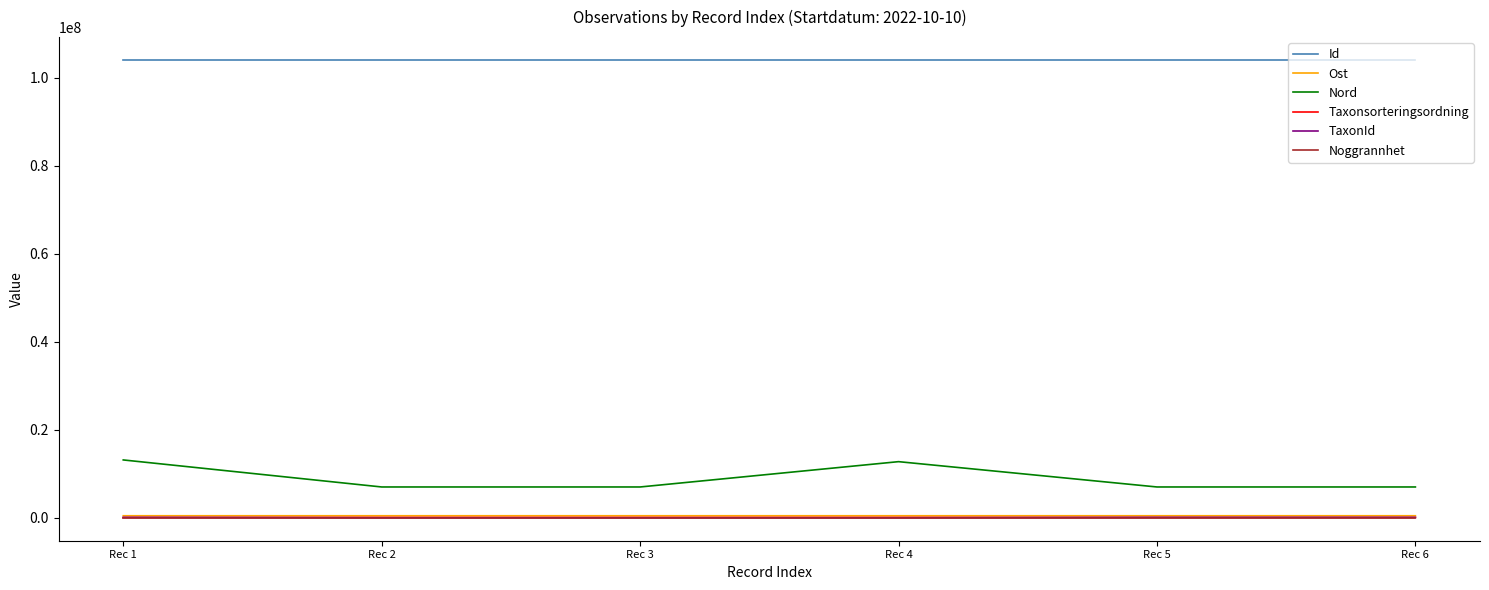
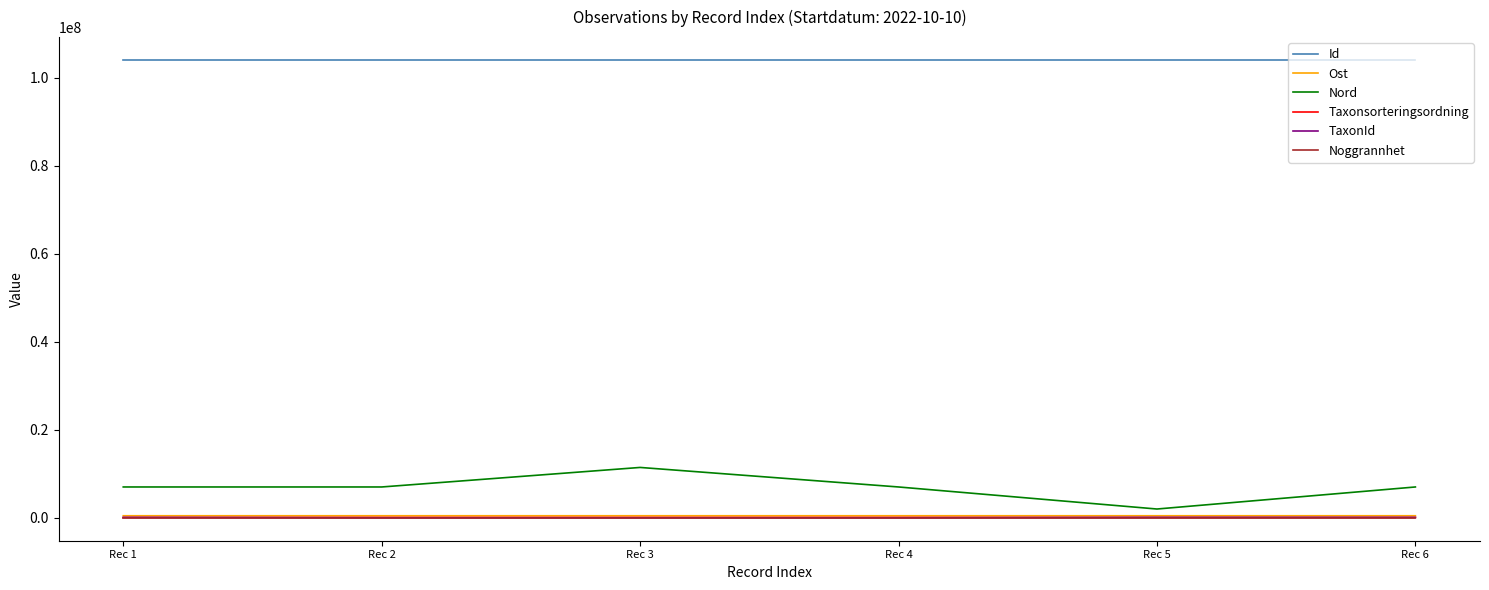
  {
    "Id": {
      "Rec 1": 104000000,
      "Rec 2": 104000000,
      "Rec 3": 104000000,
      "Rec 4": 104000000,
      "Rec 5": 104000000
    },
    "Nord": {
-     "Rec 1": 13000000,
+     "Rec 1": 7000000,
      "Rec 2": 7000000,
-     "Rec 3": 7000000,
-     "Rec 4": 13000000,
-     "Rec 5": 7000000,
+     "Rec 3": 11000000,
+     "Rec 4": 7000000,
+     "Rec 5": 2000000,
      "Rec 6": 7000000
    }
  }
